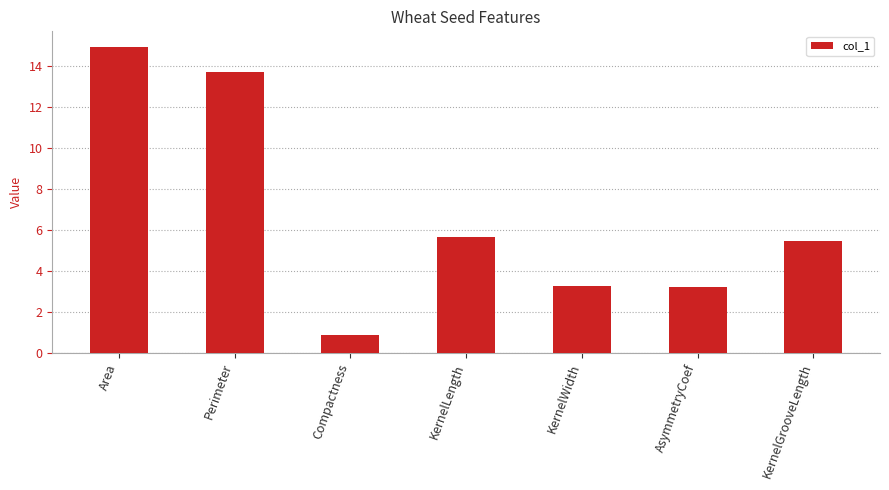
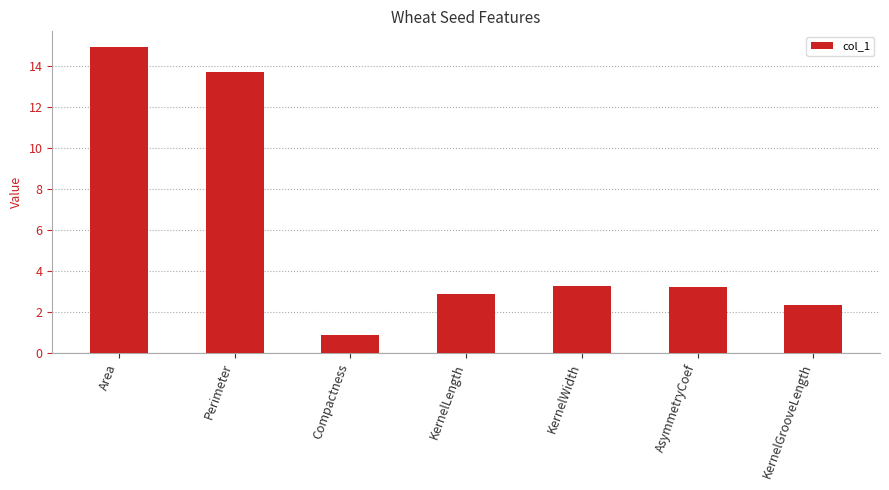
  {
    "Area": 15.0,
    "Perimeter": 13.7,
    "Compactness": 0.9,
-   "KernelLength": 5.6,
+   "KernelLength": 2.9,
    "KernelWidth": 3.3,
    "AsymmetryCoef": 3.2,
-   "KernelGrooveLength": 5.4
+   "KernelGrooveLength": 2.3
  }
